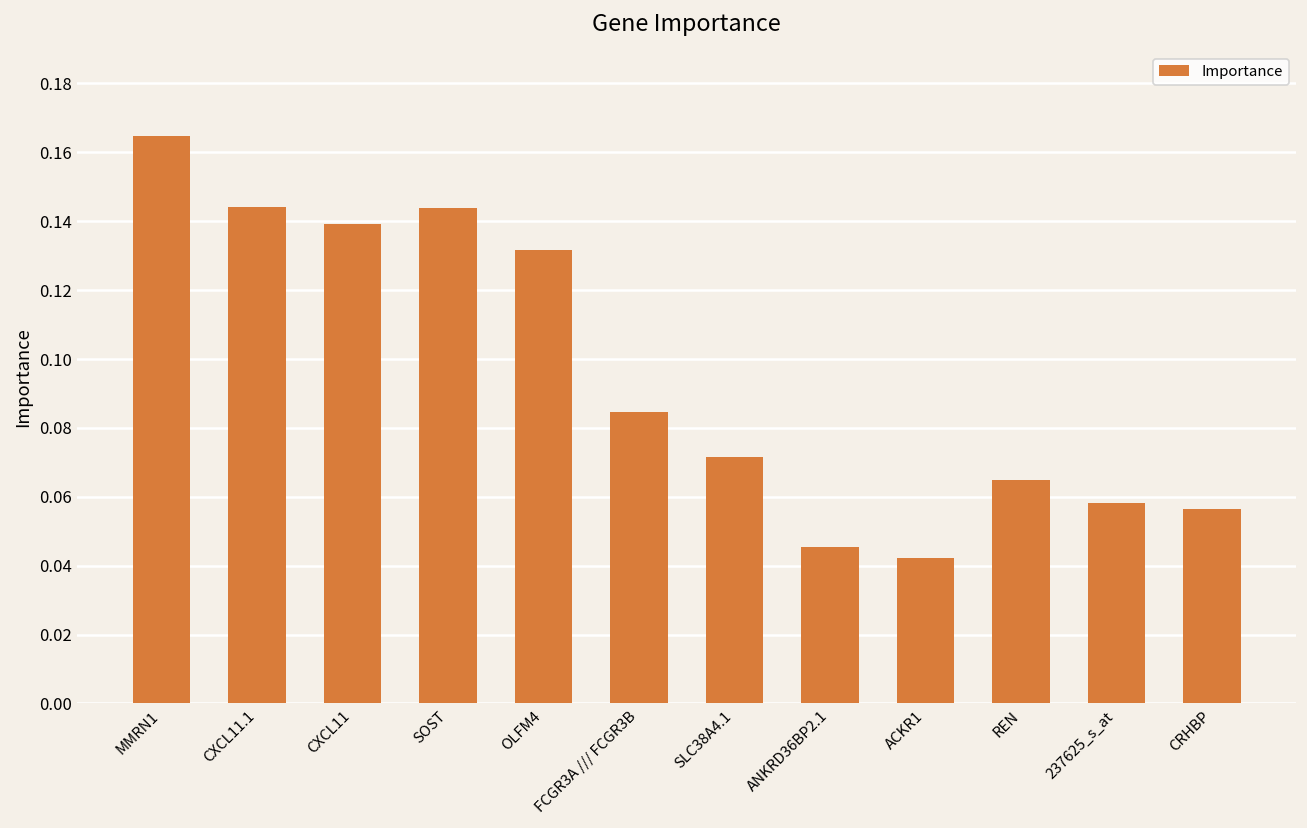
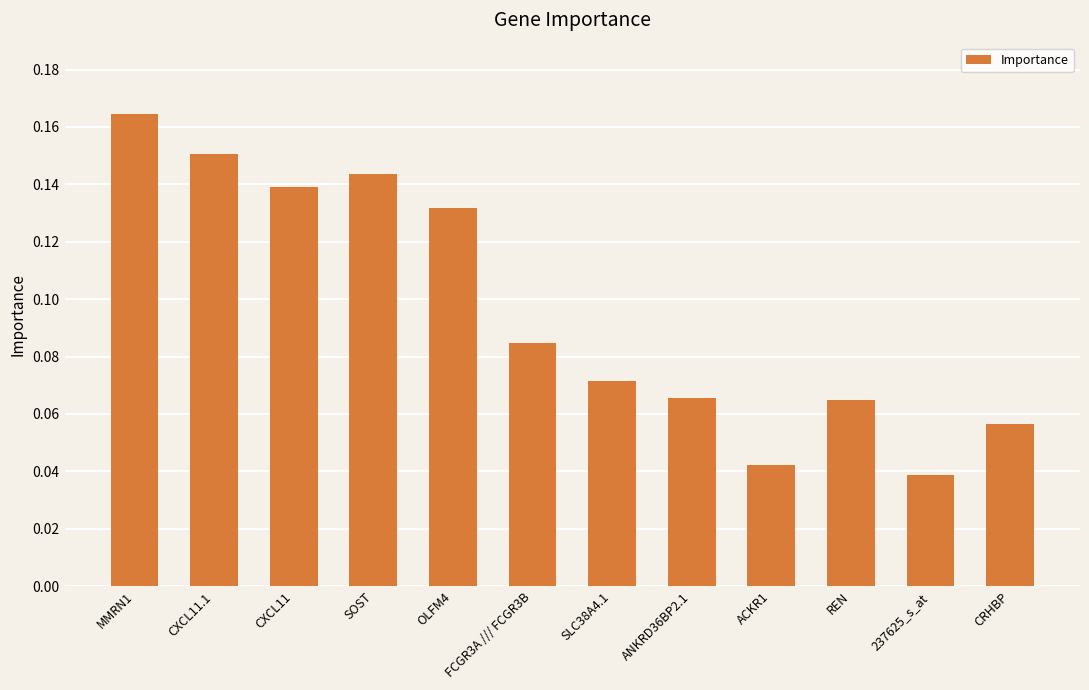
  {
    "MMRN1": 0.165,
-   "CXCL11.1": 0.144,
+   "CXCL11.1": 0.150,
    "CXCL11": 0.139,
    "SOST": 0.144,
    "OLFM4": 0.132,
    "FCGR3A /// FCGR3B": 0.085,
    "SLC38A4.1": 0.072,
-   "ANKRD36BP2.1": 0.045,
+   "ANKRD36BP2.1": 0.066,
    "ACKR1": 0.042,
    "REN": 0.065,
-   "237625_s_at": 0.058,
+   "237625_s_at": 0.039,
    "CRHBP": 0.056
  }
